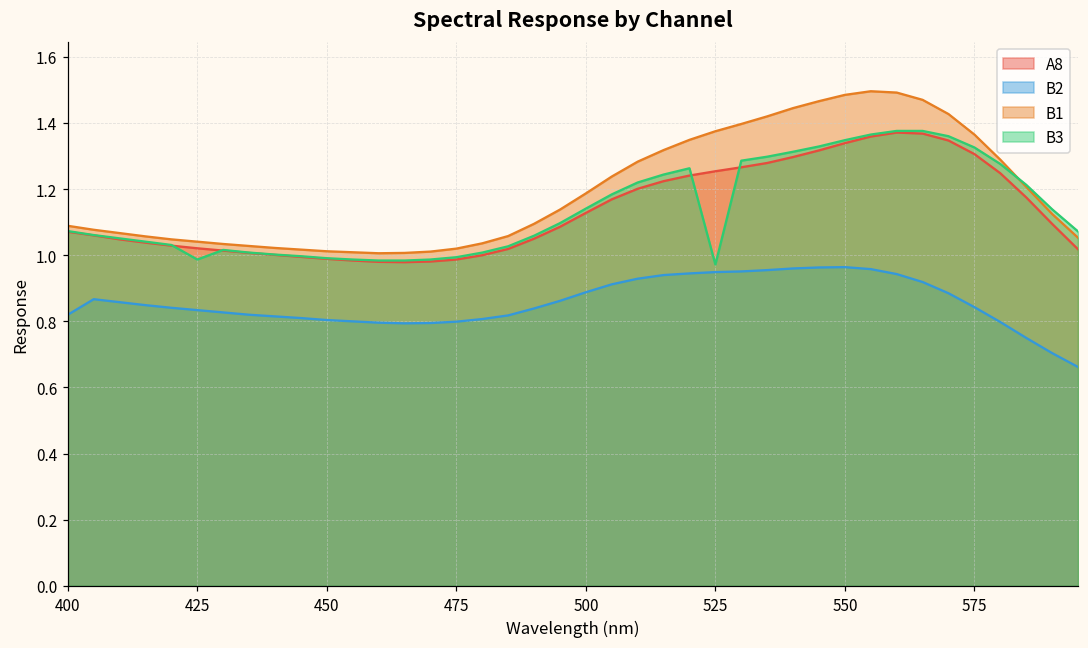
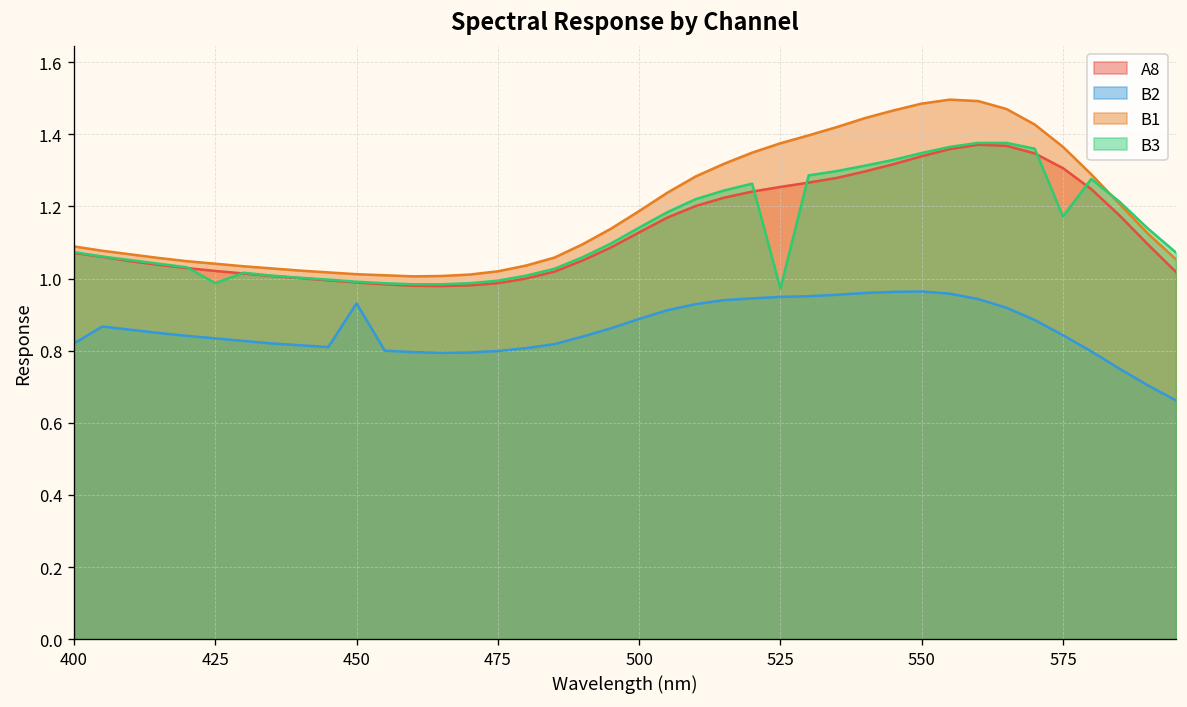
  {
    "B2": {
      "400": 0.82,
      "425": 0.83,
-     "450": 0.80,
+     "450": 0.93,
      "475": 0.80,
      "500": 0.89,
      "525": 0.95,
      "550": 0.96,
      "575": 0.84
    },
    "B3": {
      "425": 0.99,
      "500": 1.14,
      "525": 0.97,
      "550": 1.35,
-     "575": 1.33
+     "575": 1.17
    }
  }
